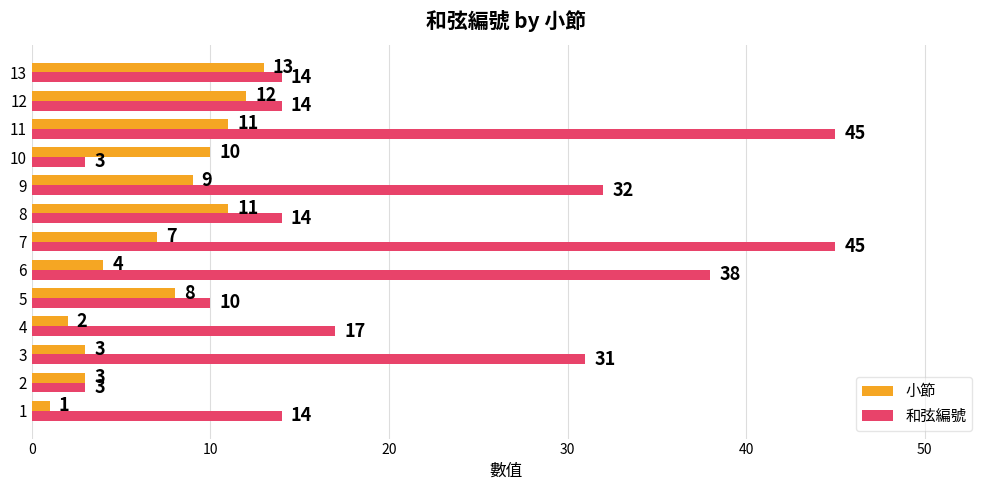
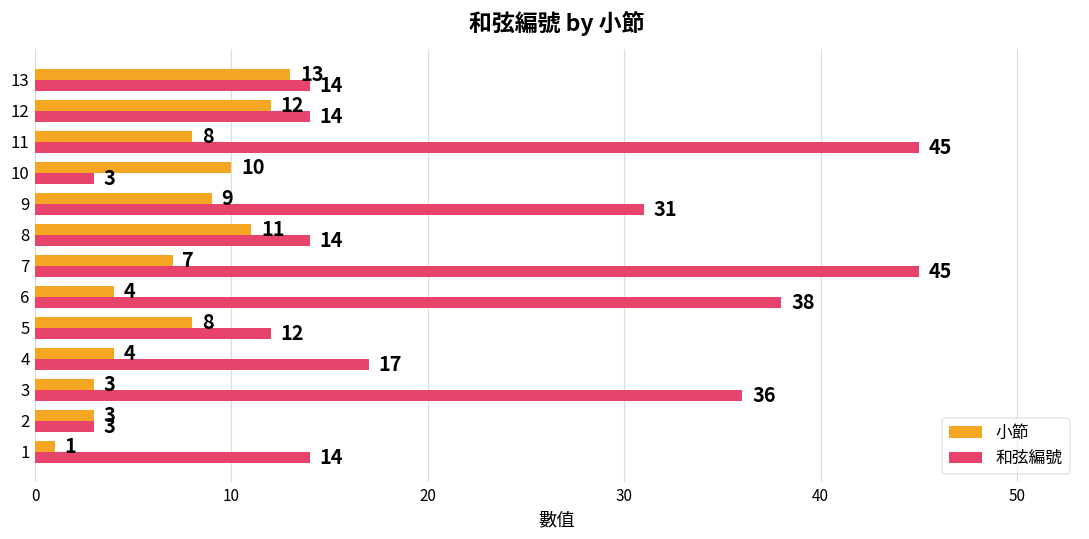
  {
    "小節": {
      "13": 13,
      "12": 12,
-     "11": 11,
+     "11": 8,
      "10": 10,
      "9": 9,
      "8": 11,
      "7": 7,
      "6": 4,
      "5": 8,
-     "4": 2,
+     "4": 4,
      "3": 3,
      "1": 1
    },
    "和弦編號": {
      "13": 14,
      "12": 14,
      "11": 45,
      "10": 3,
-     "9": 32,
+     "9": 31,
      "8": 14,
      "7": 45,
      "6": 38,
-     "5": 10,
+     "5": 12,
      "4": 17,
-     "3": 31,
+     "3": 36,
      "1": 14
    }
  }
